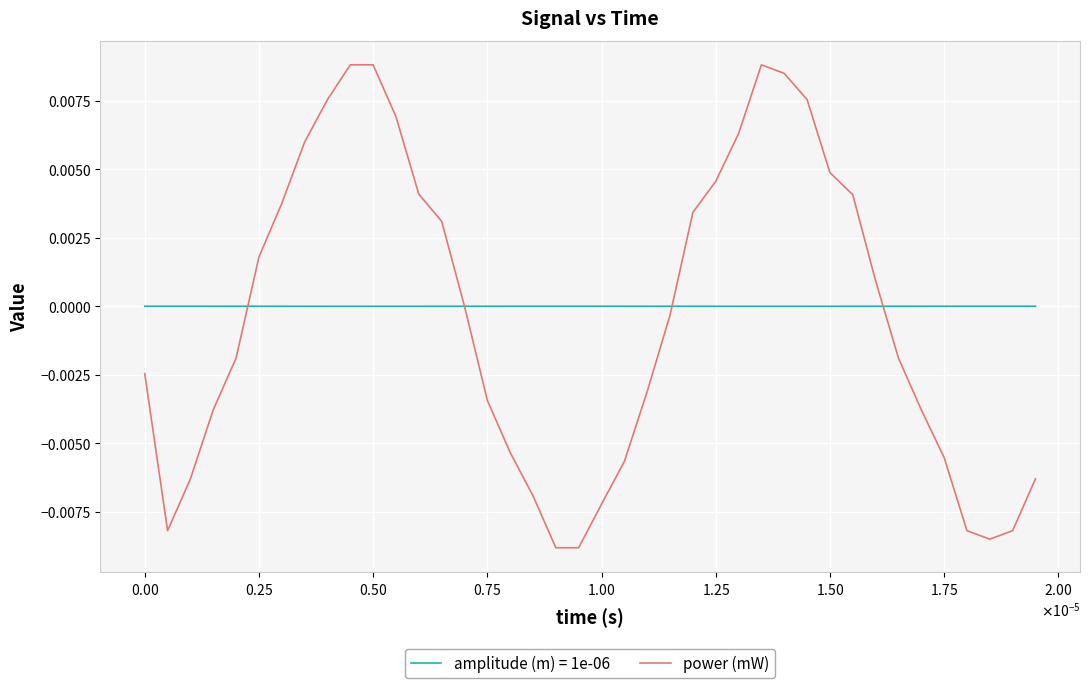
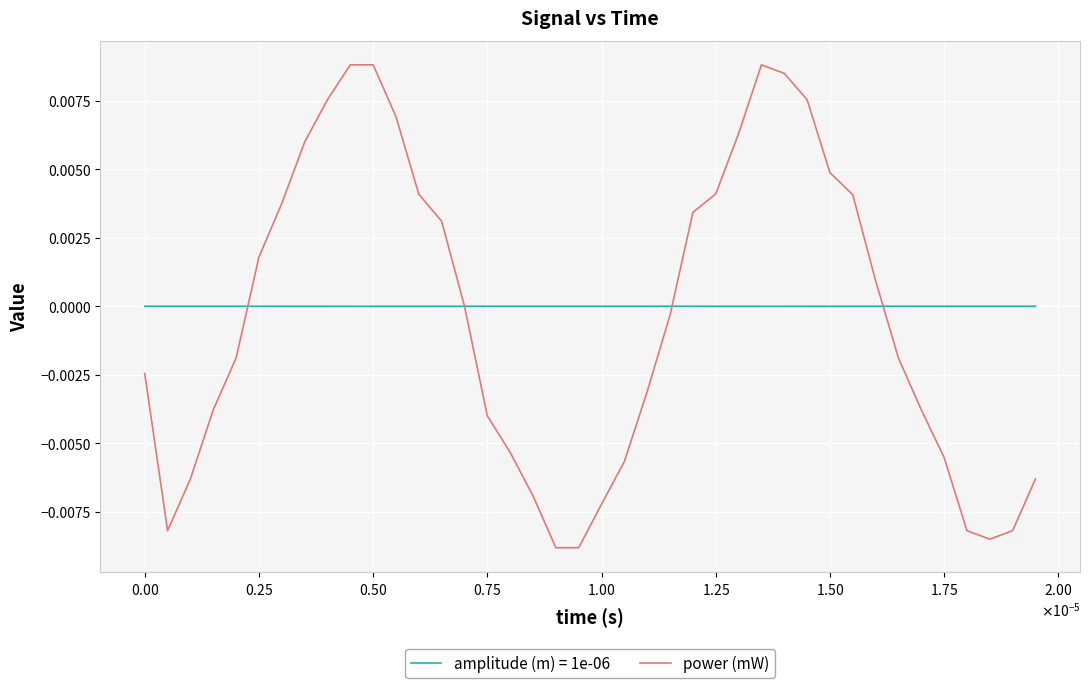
  {
    "amplitude (m) = 1e-06": {
      "0.00": 0.0000,
      "0.25": 0.0000,
      "0.50": 0.0000,
      "0.75": 0.0000,
      "1.00": 0.0000,
      "1.25": 0.0000,
      "1.50": 0.0000,
      "1.75": 0.0000
    },
    "power (mW)": {
      "0.00": -0.0025,
      "0.25": 0.0018,
      "0.50": 0.0088,
-     "0.75": -0.0034,
+     "0.75": -0.0040,
      "1.00": -0.0072,
-     "1.25": 0.0046,
+     "1.25": 0.0041,
      "1.50": 0.0049,
      "1.75": -0.0055
    }
  }
